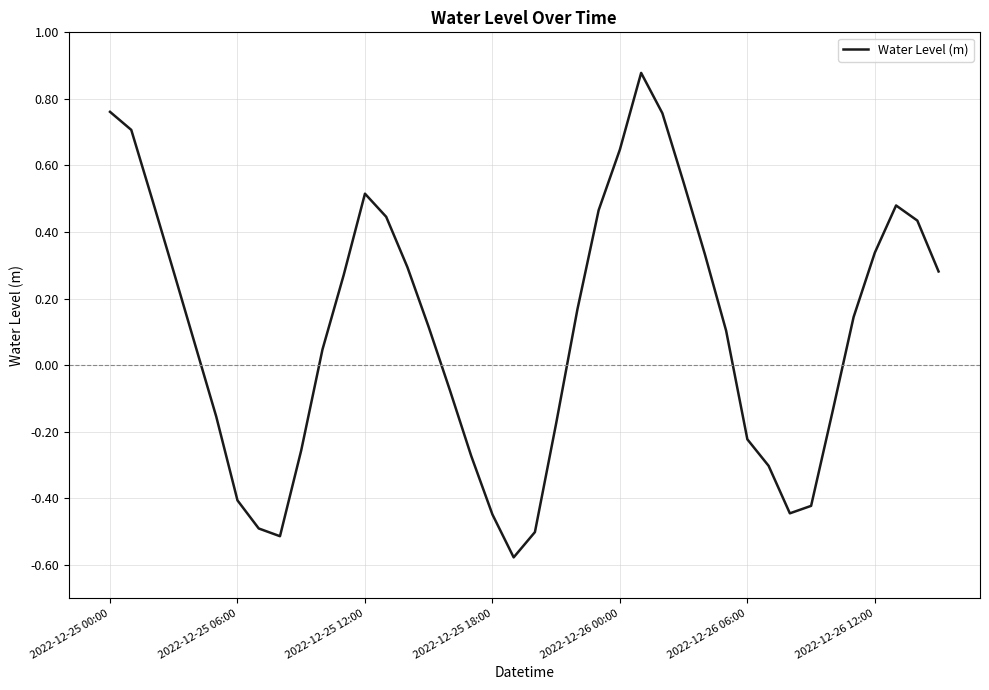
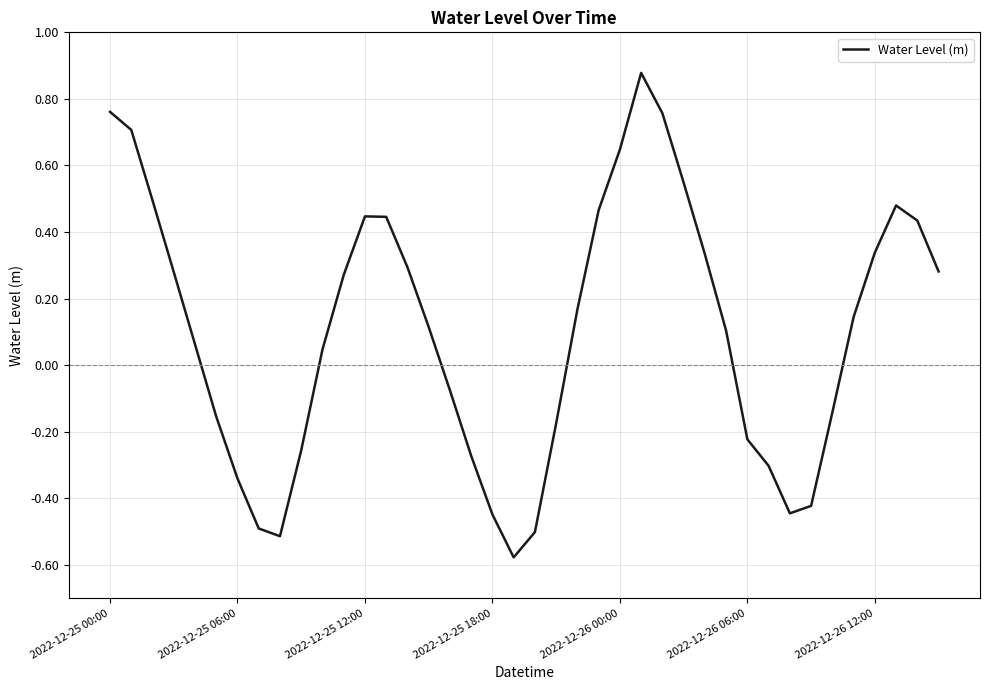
  {
    "2022-12-25 00:00": 0.76,
-   "2022-12-25 06:00": -0.41,
-   "2022-12-25 12:00": 0.52,
+   "2022-12-25 06:00": -0.34,
+   "2022-12-25 12:00": 0.45,
    "2022-12-25 18:00": -0.45,
    "2022-12-26 00:00": 0.65,
    "2022-12-26 06:00": -0.22,
    "2022-12-26 12:00": 0.34
  }
